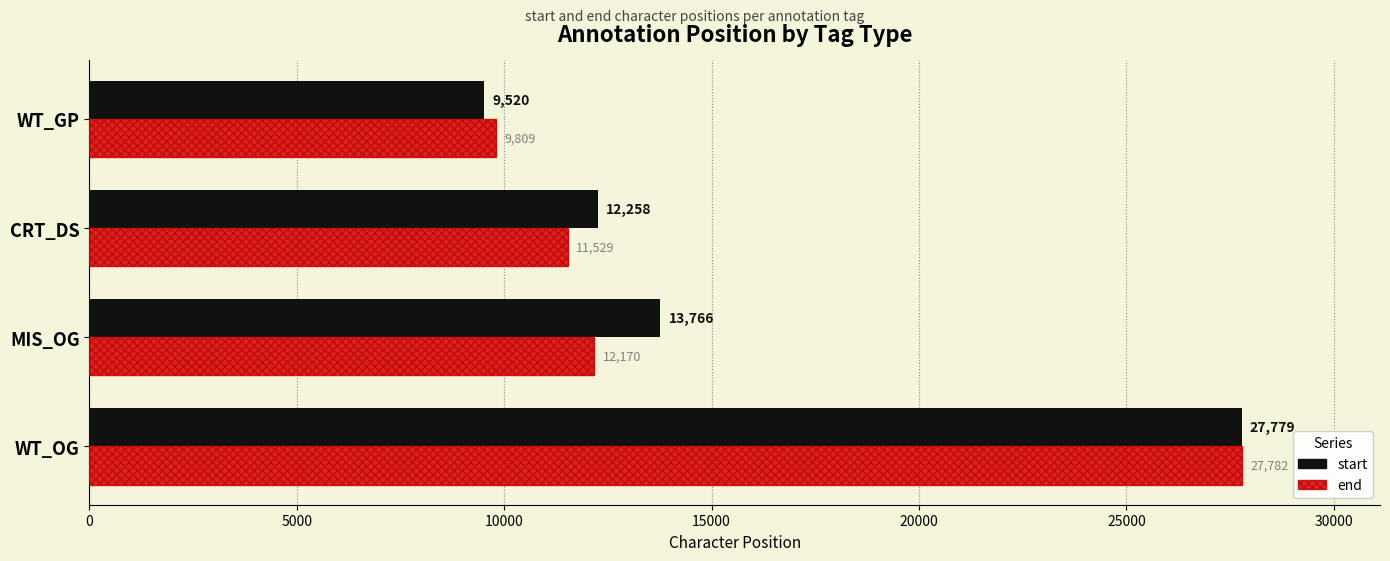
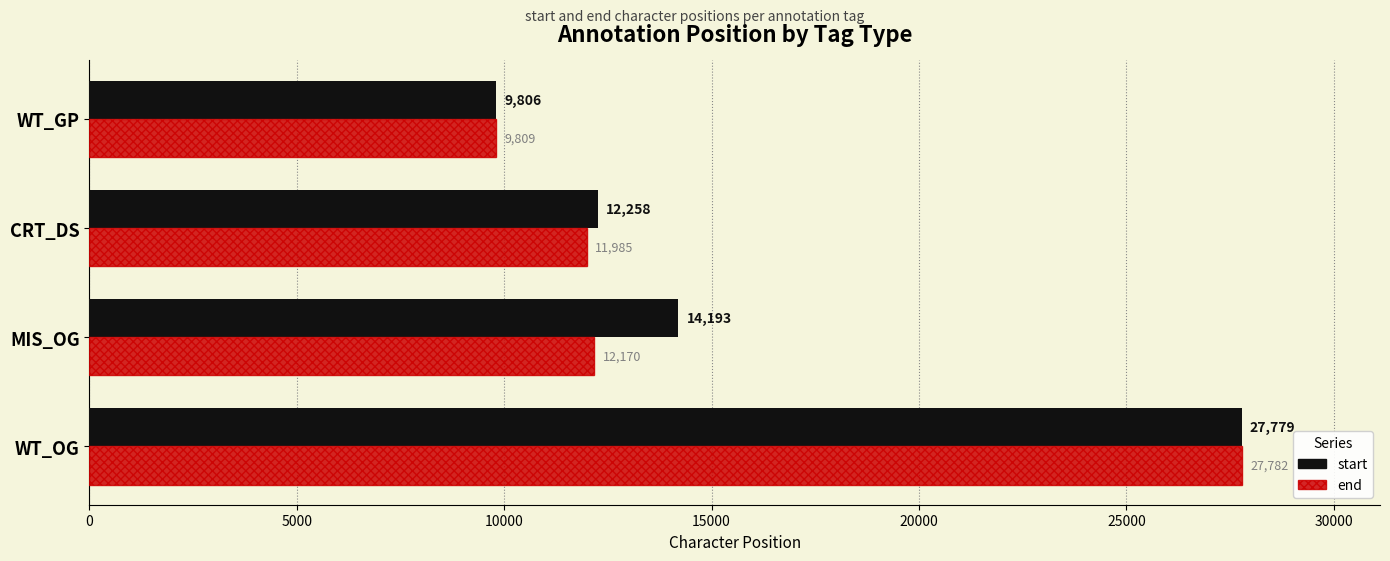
  {
    "start": {
-     "WT_GP": "9,520",
+     "WT_GP": "9,806",
      "CRT_DS": "12,258",
-     "MIS_OG": "13,766"
+     "MIS_OG": "14,193"
    },
    "end": {
      "WT_GP": "9,809",
-     "CRT_DS": "11,529",
+     "CRT_DS": "11,985",
      "MIS_OG": "12,170",
      "WT_OG": "27,782"
    }
  }
